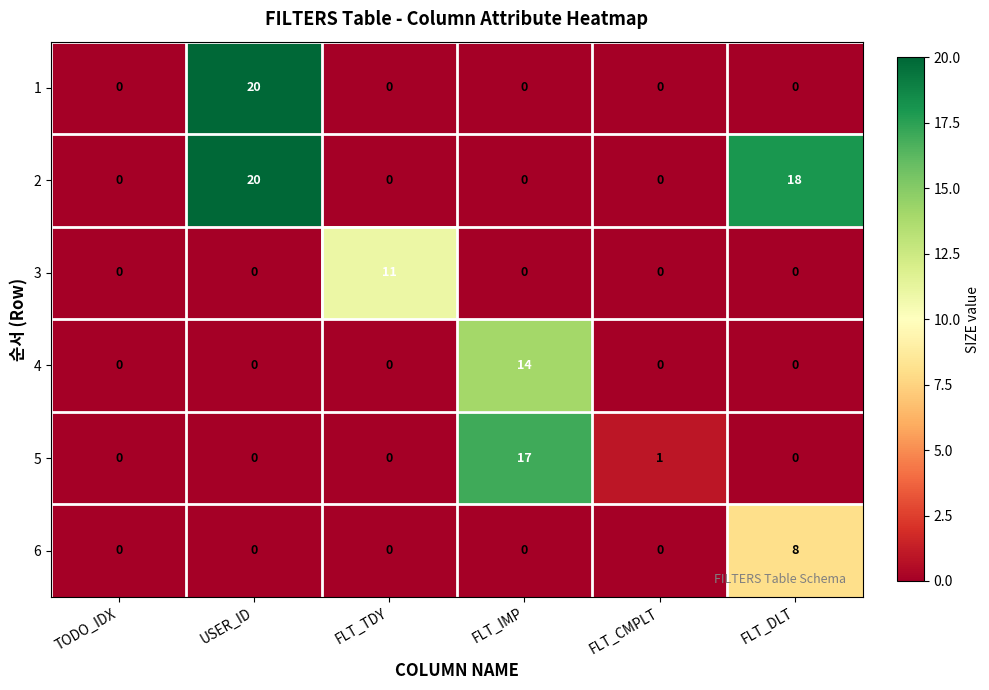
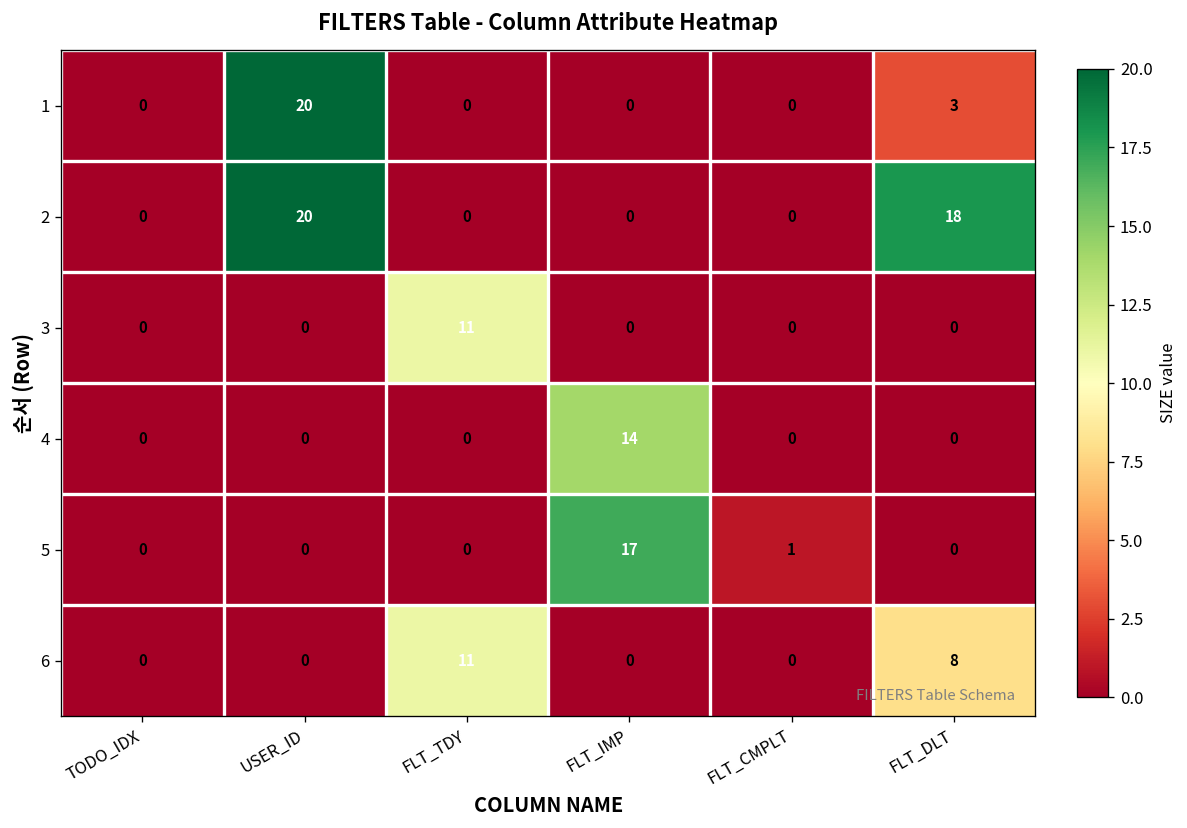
  {
    "1": {
      "TODO_IDX": 0,
      "USER_ID": 20,
      "FLT_TDY": 0,
      "FLT_IMP": 0,
      "FLT_CMPLT": 0,
-     "FLT_DLT": 0
+     "FLT_DLT": 3
    },
    "2": {
      "TODO_IDX": 0,
      "USER_ID": 20,
      "FLT_TDY": 0,
      "FLT_IMP": 0,
      "FLT_CMPLT": 0,
      "FLT_DLT": 18
    },
    "3": {
      "TODO_IDX": 0,
      "USER_ID": 0,
      "FLT_TDY": 11,
      "FLT_IMP": 0,
      "FLT_CMPLT": 0,
      "FLT_DLT": 0
    },
    "4": {
      "TODO_IDX": 0,
      "USER_ID": 0,
      "FLT_TDY": 0,
      "FLT_IMP": 14,
      "FLT_CMPLT": 0,
      "FLT_DLT": 0
    },
    "5": {
      "TODO_IDX": 0,
      "USER_ID": 0,
      "FLT_TDY": 0,
      "FLT_IMP": 17,
      "FLT_CMPLT": 1,
      "FLT_DLT": 0
    },
    "6": {
      "TODO_IDX": 0,
      "USER_ID": 0,
-     "FLT_TDY": 0,
+     "FLT_TDY": 11,
      "FLT_IMP": 0,
      "FLT_CMPLT": 0
    }
  }
